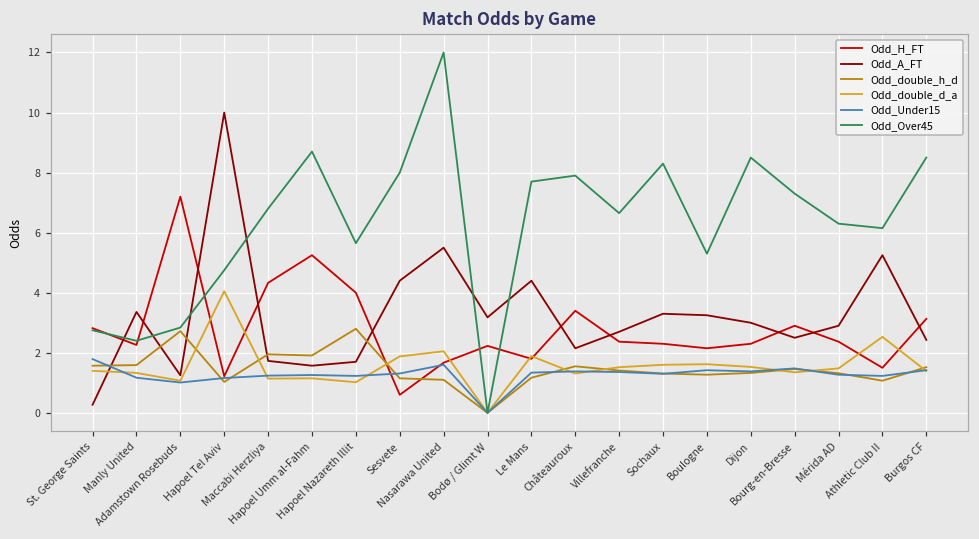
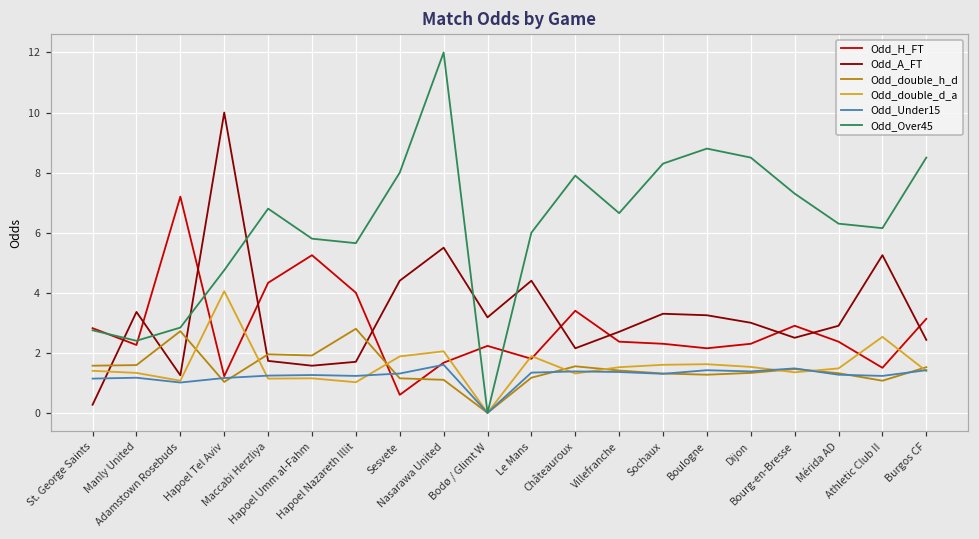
  {
    "Odd_H_FT": {
      "Manly United": 2.3,
      "Adamstown Rosebuds": 7.2,
      "Maccabi Herzliya": 4.3,
      "Hapoel Umm al-Fahm": 5.3,
      "Hapoel Nazareth Illit": 4.0,
      "Sesvete": 0.6,
      "Bodø / Glimt W": 2.2,
      "Châteauroux": 3.4,
      "Villefranche": 2.4,
      "Sochaux": 2.3,
      "Boulogne": 2.2,
      "Dijon": 2.3,
      "Bourg-en-Bresse": 2.9,
      "Mérida AD": 2.4,
      "Athletic Club II": 1.5,
      "Burgos CF": 3.1
    },
    "Odd_A_FT": {
      "St. George Saints": 0.3,
      "Manly United": 3.4,
      "Adamstown Rosebuds": 1.3,
      "Hapoel Tel Aviv": 10.0,
      "Maccabi Herzliya": 1.7,
      "Hapoel Umm al-Fahm": 1.6,
      "Hapoel Nazareth Illit": 1.7,
      "Sesvete": 4.4,
      "Nasarawa United": 5.5,
      "Bodø / Glimt W": 3.2,
      "Le Mans": 4.4,
      "Châteauroux": 2.2,
      "Villefranche": 2.7,
      "Sochaux": 3.3,
      "Boulogne": 3.3,
      "Dijon": 3.0,
      "Bourg-en-Bresse": 2.5,
      "Mérida AD": 2.9,
      "Athletic Club II": 5.3,
      "Burgos CF": 2.4
    },
    "Odd_Under15": {
-     "St. George Saints": 1.8,
+     "St. George Saints": 1.1,
      "Manly United": 1.2,
      "Maccabi Herzliya": 1.2,
      "Hapoel Umm al-Fahm": 1.3,
      "Hapoel Nazareth Illit": 1.2,
      "Sesvete": 1.3,
      "Le Mans": 1.3,
      "Boulogne": 1.4,
      "Athletic Club II": 1.2
    },
    "Odd_Over45": {
      "Manly United": 2.4,
      "Adamstown Rosebuds": 2.8,
      "Hapoel Tel Aviv": 4.8,
      "Maccabi Herzliya": 6.8,
-     "Hapoel Umm al-Fahm": 8.7,
+     "Hapoel Umm al-Fahm": 5.8,
      "Hapoel Nazareth Illit": 5.7,
      "Sesvete": 8.0,
      "Nasarawa United": 12.0,
-     "Le Mans": 7.7,
+     "Le Mans": 6.0,
      "Châteauroux": 7.9,
      "Villefranche": 6.7,
      "Sochaux": 8.3,
-     "Boulogne": 5.3,
+     "Boulogne": 8.8,
      "Dijon": 8.5,
      "Bourg-en-Bresse": 7.3,
      "Mérida AD": 6.3,
      "Athletic Club II": 6.2,
      "Burgos CF": 8.5
    }
  }
